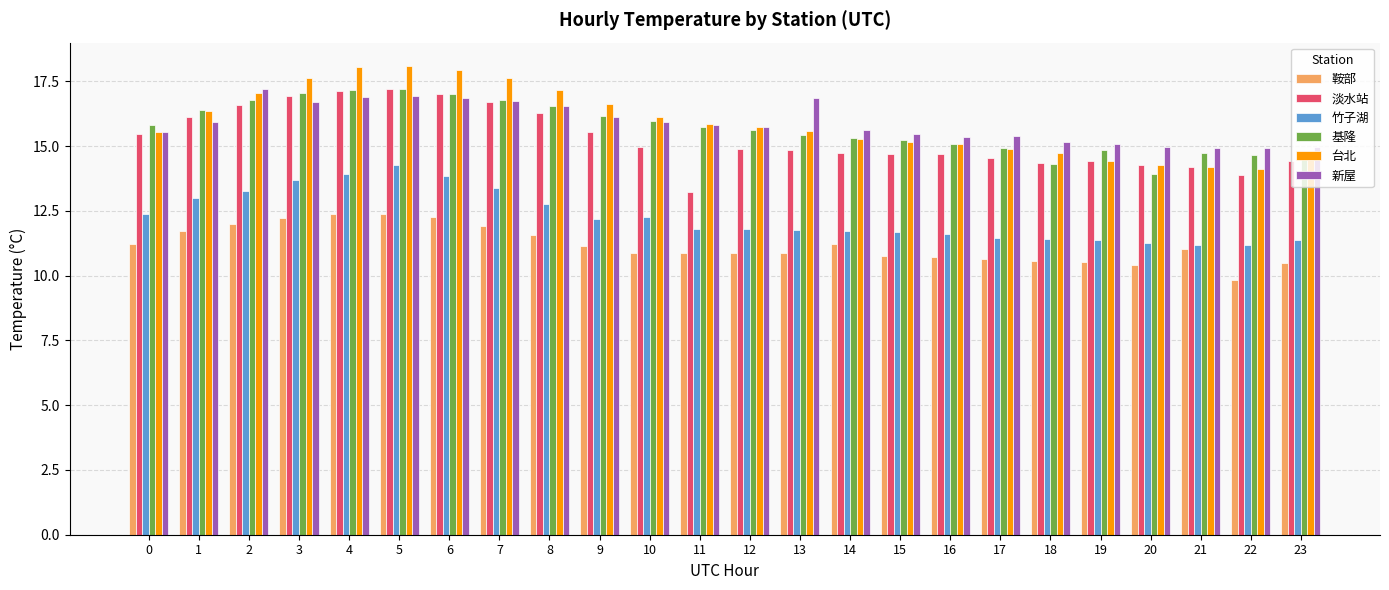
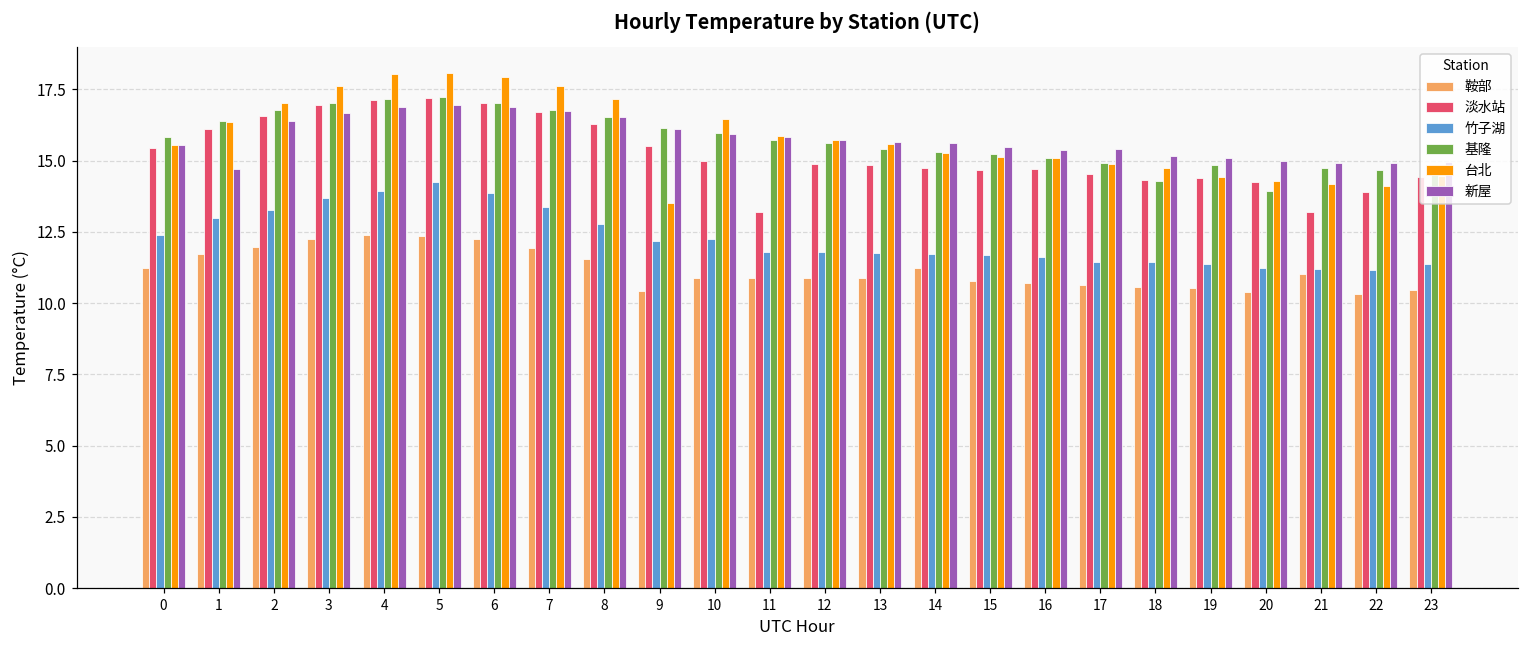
  {
    "鞍部": {
      "0": 11.2,
      "1": 11.7,
      "2": 12.0,
      "3": 12.2,
      "4": 12.4,
      "5": 12.4,
      "6": 12.3,
      "7": 11.9,
      "8": 11.6,
-     "9": 11.1,
+     "9": 10.4,
      "10": 10.9,
      "11": 10.9,
      "12": 10.9,
      "13": 10.9,
      "14": 11.2,
      "15": 10.8,
      "16": 10.7,
      "17": 10.7,
      "18": 10.6,
      "19": 10.5,
      "20": 10.4,
      "21": 11.0,
-     "22": 9.8,
+     "22": 10.3,
      "23": 10.5
    },
    "淡水站": {
      "0": 15.5,
      "1": 16.1,
      "2": 16.6,
      "3": 16.9,
      "4": 17.1,
      "5": 17.2,
      "6": 17.0,
      "7": 16.7,
      "8": 16.3,
      "9": 15.5,
      "10": 15.0,
      "11": 13.2,
      "12": 14.9,
      "13": 14.8,
      "14": 14.8,
      "15": 14.7,
      "16": 14.7,
      "17": 14.5,
      "18": 14.3,
      "19": 14.4,
      "20": 14.3,
-     "21": 14.2,
+     "21": 13.2,
      "22": 13.9
    },
    "竹子湖": {
      "0": 12.4,
      "1": 13.0,
      "2": 13.3,
      "3": 13.7,
      "4": 13.9,
      "5": 14.3,
      "6": 13.9,
      "7": 13.4,
      "8": 12.8,
      "9": 12.2,
      "10": 12.3,
      "11": 11.8,
      "12": 11.8,
      "13": 11.8,
      "14": 11.7,
      "15": 11.7,
      "16": 11.6,
      "17": 11.4,
      "18": 11.4,
      "19": 11.4,
      "20": 11.3,
      "21": 11.2,
      "22": 11.2,
      "23": 11.4
    },
    "基隆": {
      "0": 15.8,
      "1": 16.4,
      "2": 16.8,
      "3": 17.0,
      "4": 17.2,
      "5": 17.2,
      "6": 17.0,
      "7": 16.8,
      "8": 16.5,
      "9": 16.2,
      "10": 16.0,
      "11": 15.7,
      "12": 15.6,
      "13": 15.4,
      "14": 15.3,
      "15": 15.2,
      "16": 15.1,
      "17": 14.9,
      "18": 14.3,
      "19": 14.8,
      "20": 13.9,
      "21": 14.8,
      "22": 14.7
    },
    "台北": {
      "0": 15.6,
      "1": 16.4,
      "2": 17.0,
      "3": 17.6,
      "4": 18.0,
      "5": 18.1,
      "6": 17.9,
      "7": 17.6,
      "8": 17.2,
-     "9": 16.6,
-     "10": 16.1,
+     "9": 13.5,
+     "10": 16.5,
      "11": 15.9,
      "12": 15.7,
      "13": 15.6,
      "14": 15.3,
      "15": 15.1,
      "16": 15.1,
      "17": 14.9,
      "18": 14.7,
      "19": 14.4,
      "20": 14.3,
      "21": 14.2,
      "22": 14.1
    },
    "新屋": {
      "0": 15.6,
-     "1": 15.9,
-     "2": 17.2,
+     "1": 14.7,
+     "2": 16.4,
      "3": 16.7,
      "4": 16.9,
      "5": 17.0,
      "6": 16.9,
      "7": 16.7,
      "8": 16.5,
      "9": 16.1,
      "10": 15.9,
      "11": 15.8,
      "12": 15.7,
-     "13": 16.8,
+     "13": 15.7,
      "14": 15.6,
      "15": 15.5,
      "16": 15.4,
      "17": 15.4,
      "18": 15.2,
      "19": 15.1,
      "20": 15.0,
      "21": 14.9,
      "22": 14.9
    }
  }
